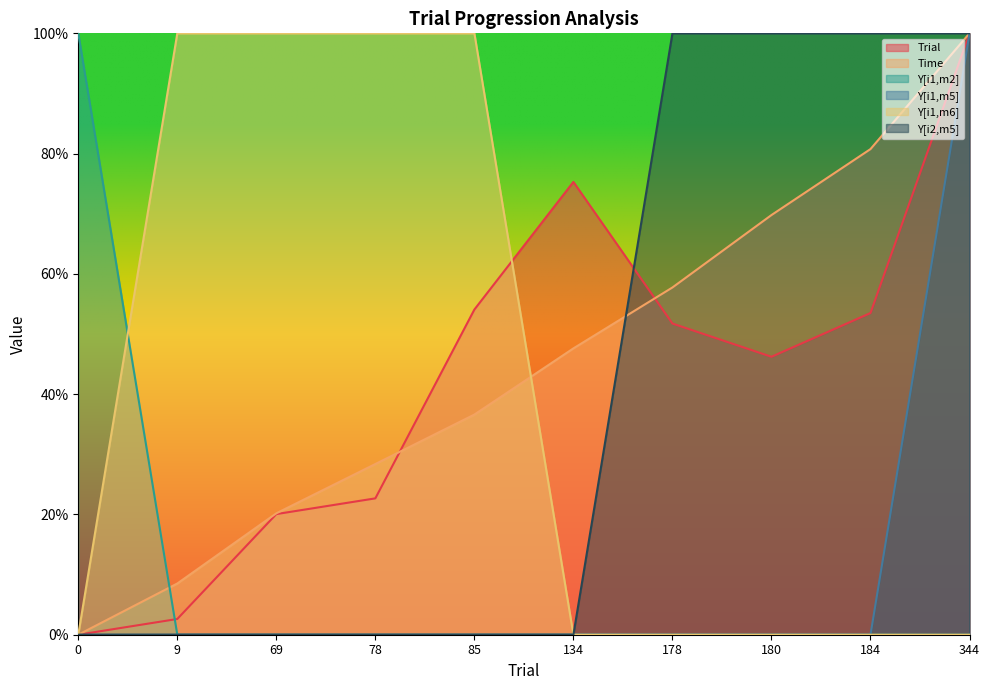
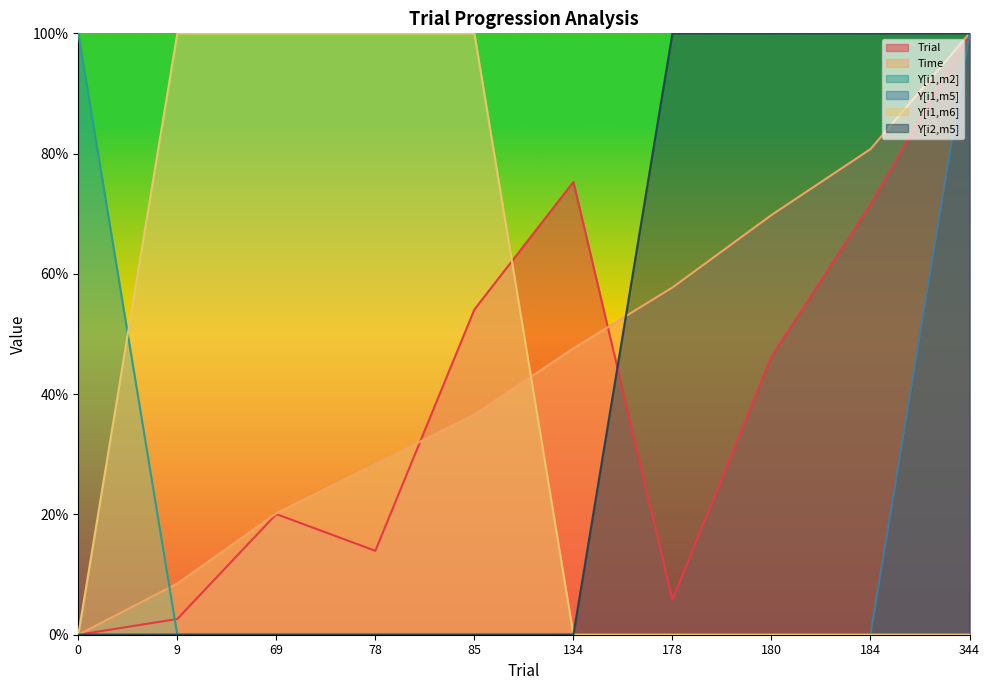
  {
    "Trial": {
      "9": "3%",
-     "78": "23%",
+     "78": "14%",
      "85": "54%",
      "134": "75%",
-     "178": "52%",
+     "178": "6%",
      "180": "46%",
-     "184": "53%"
+     "184": "72%"
    },
    "Y[i2,m5]": {
      "178": "100%",
      "180": "100%",
      "184": "100%"
    }
  }
